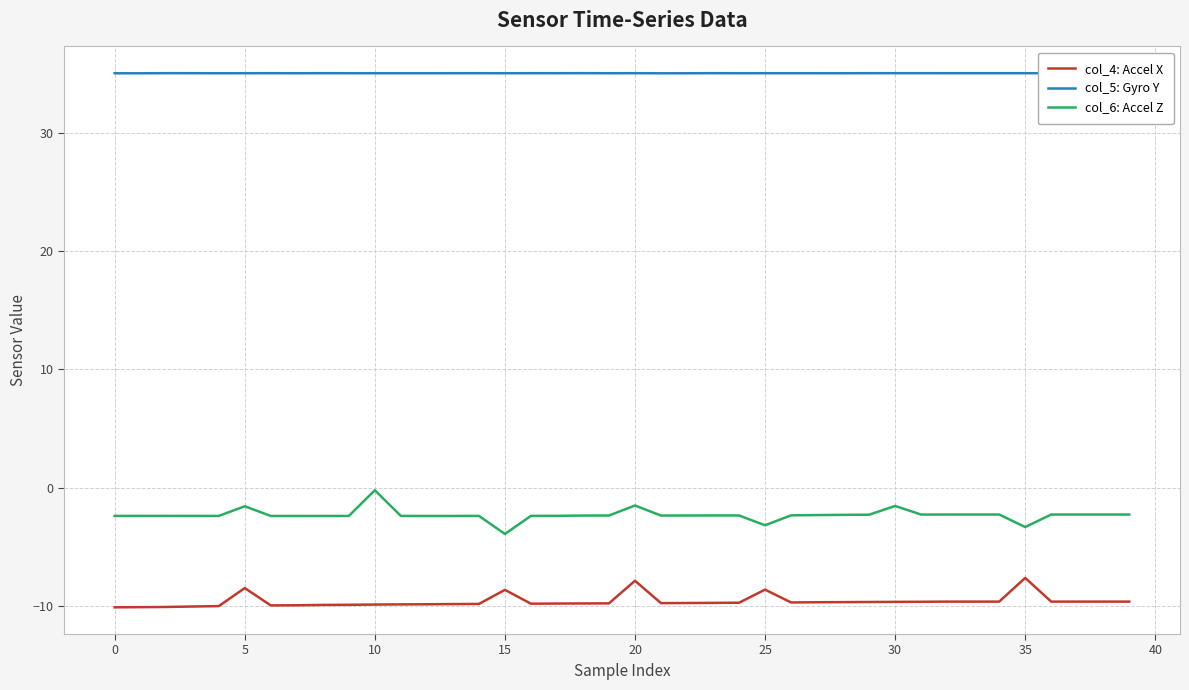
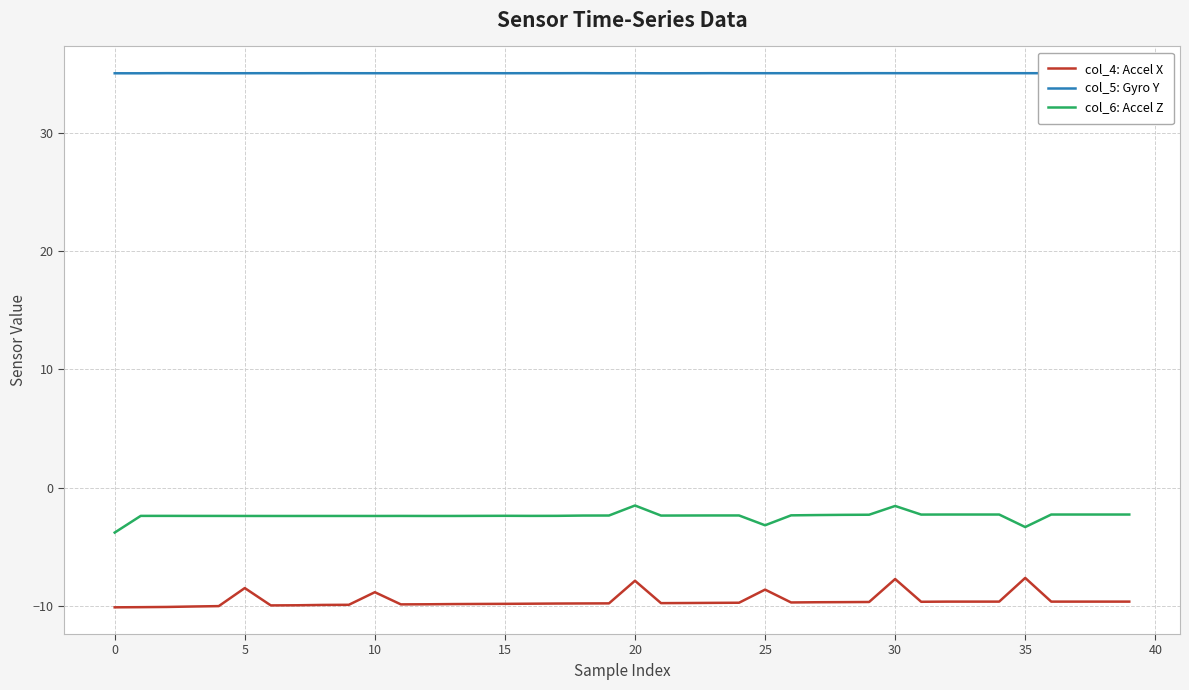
  {
    "col_4: Accel X": {
      "0": -10.1,
      "5": -8.5,
-     "10": -9.9,
-     "15": -8.7,
+     "10": -8.9,
+     "15": -9.8,
      "20": -7.9,
      "25": -8.6,
-     "30": -9.7,
+     "30": -7.7,
      "35": -7.6
    },
    "col_5: Gyro Y": {
      "0": 35.0,
      "5": 35.0,
      "10": 35.0,
      "15": 35.0,
      "20": 35.1,
      "25": 35.0,
      "30": 35.1,
      "35": 35.1
    },
    "col_6: Accel Z": {
-     "0": -2.4,
-     "5": -1.6,
-     "10": -0.2,
-     "15": -3.9,
+     "0": -3.8,
+     "5": -2.4,
+     "10": -2.4,
+     "15": -2.4,
      "20": -1.5,
      "25": -3.2,
      "30": -1.6,
      "35": -3.3
    }
  }
